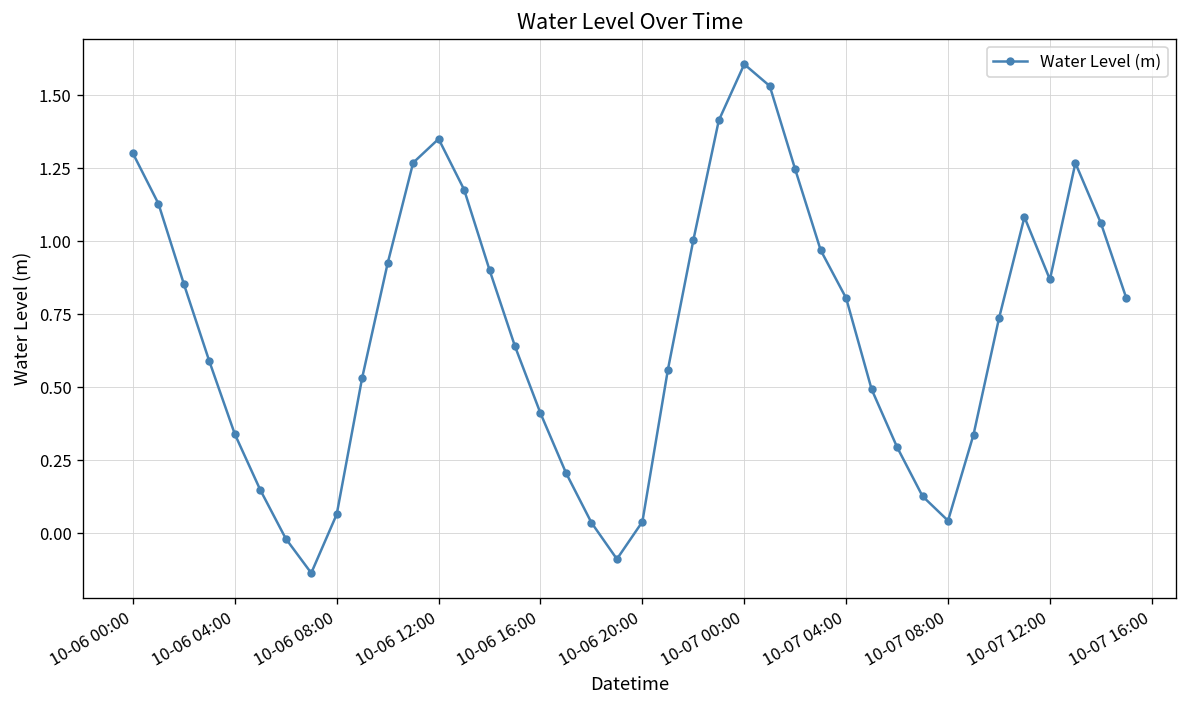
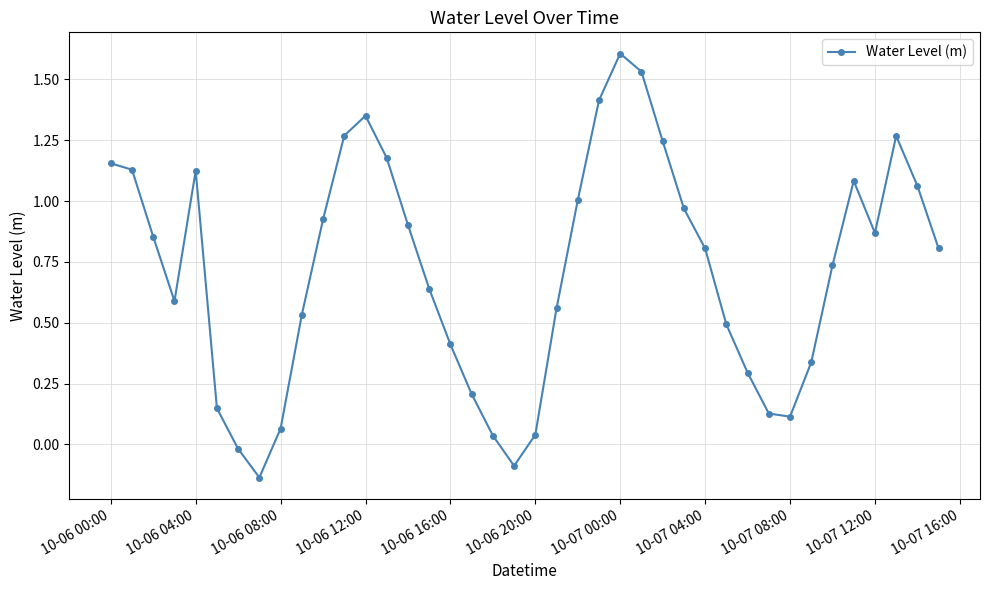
  {
-   "10-06 00:00": 1.30,
-   "10-06 04:00": 0.34,
+   "10-06 00:00": 1.16,
+   "10-06 04:00": 1.12,
    "10-06 08:00": 0.07,
    "10-06 12:00": 1.35,
    "10-06 16:00": 0.41,
    "10-06 20:00": 0.04,
    "10-07 00:00": 1.61,
    "10-07 04:00": 0.81,
-   "10-07 08:00": 0.04,
+   "10-07 08:00": 0.11,
    "10-07 12:00": 0.87
  }
